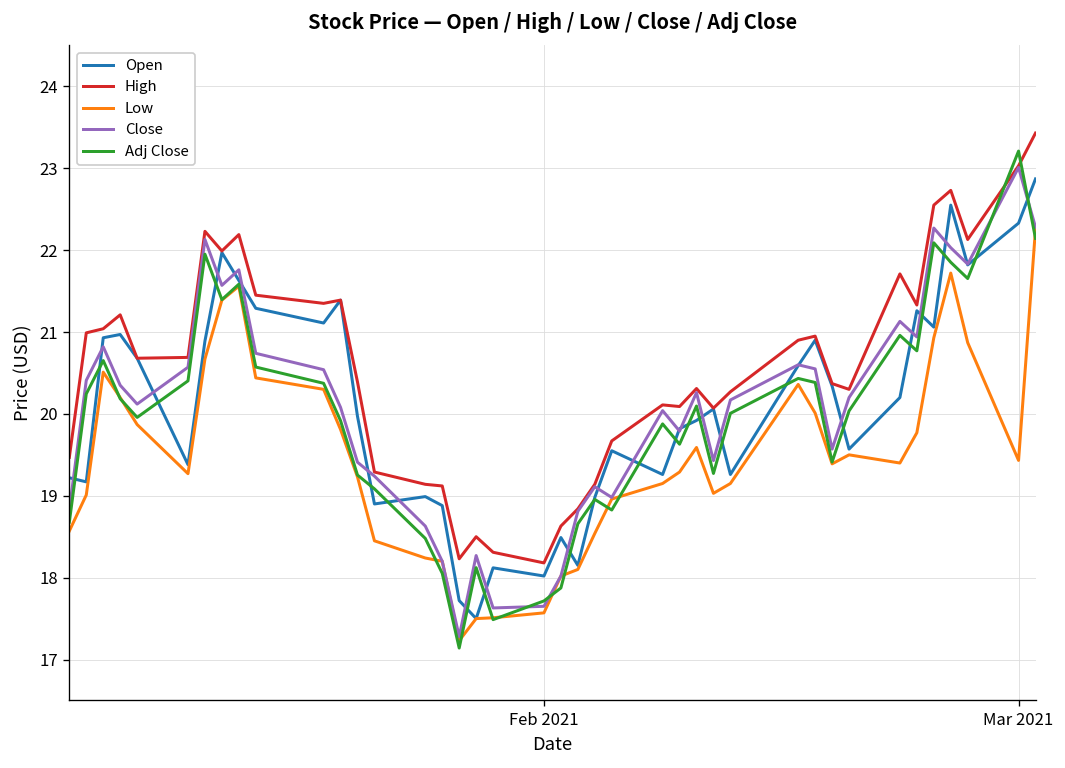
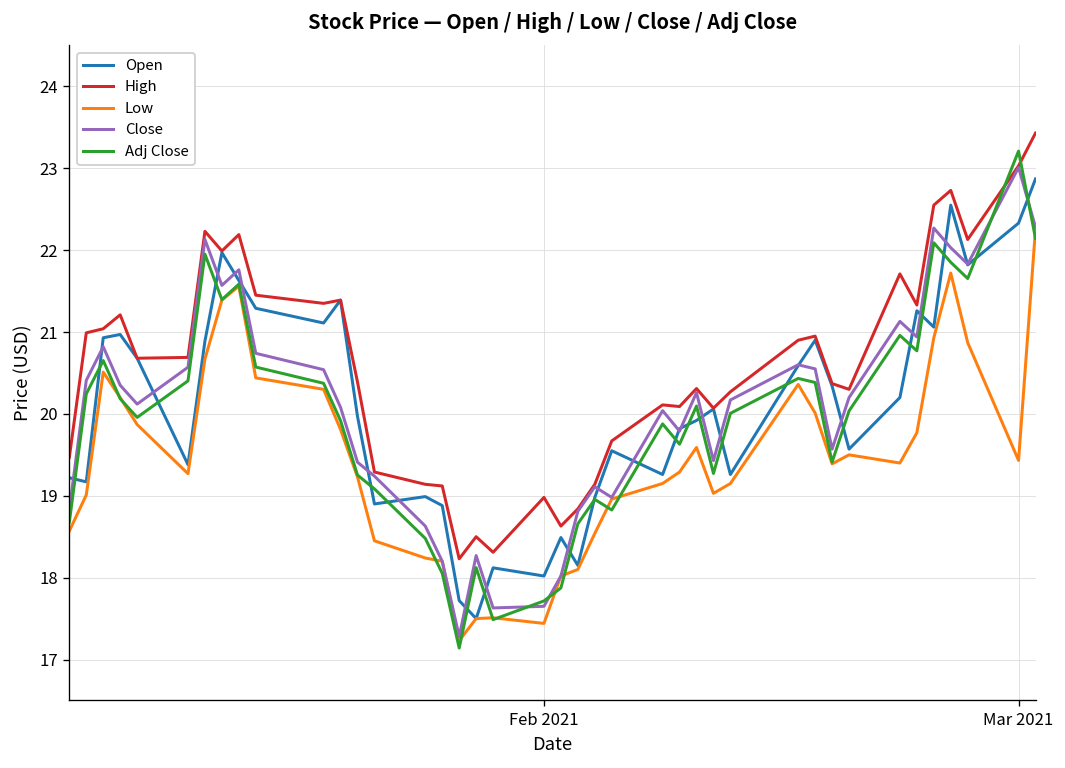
  {
    "Open": {
      "Feb 2021": 18.0,
      "Mar 2021": 22.3
    },
    "High": {
-     "Feb 2021": 18.2
+     "Feb 2021": 19.0
    },
    "Low": {
-     "Feb 2021": 17.6,
+     "Feb 2021": 17.4,
      "Mar 2021": 19.4
    },
    "Close": {
      "Feb 2021": 17.7
    },
    "Adj Close": {
      "Feb 2021": 17.7,
      "Mar 2021": 23.2
    }
  }
